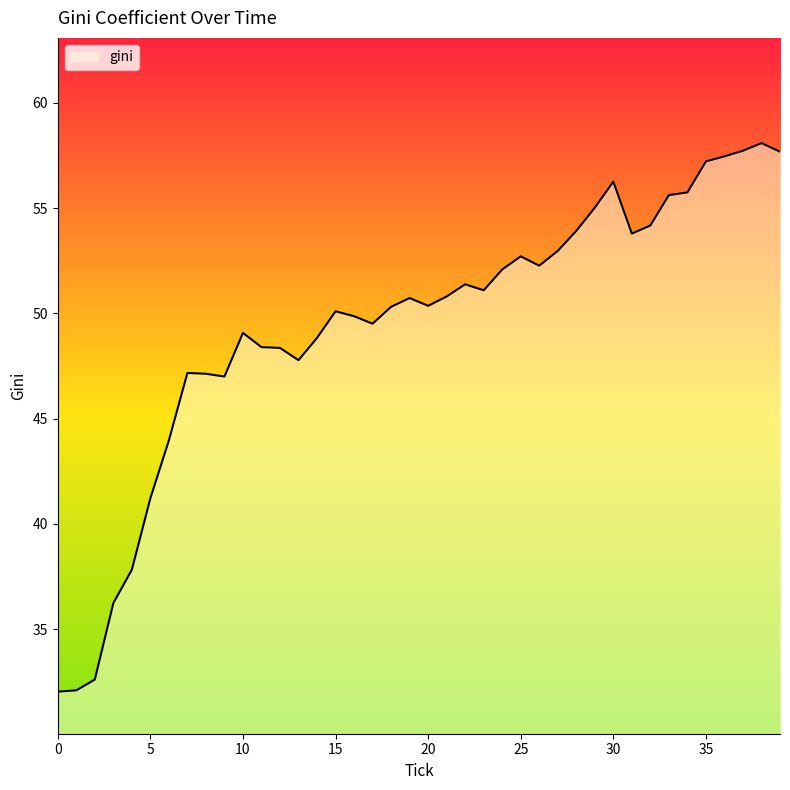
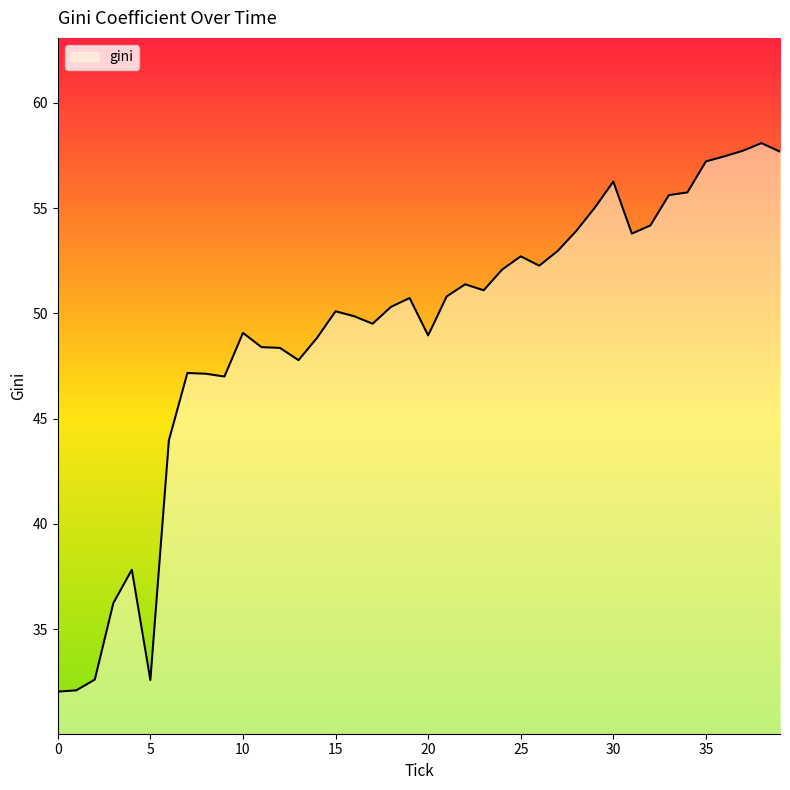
  {
    "0": 32.0,
-   "5": 41.2,
+   "5": 32.6,
    "10": 49.1,
    "15": 50.1,
-   "20": 50.4,
+   "20": 49.0,
    "25": 52.7,
    "30": 56.3,
    "35": 57.2
  }
